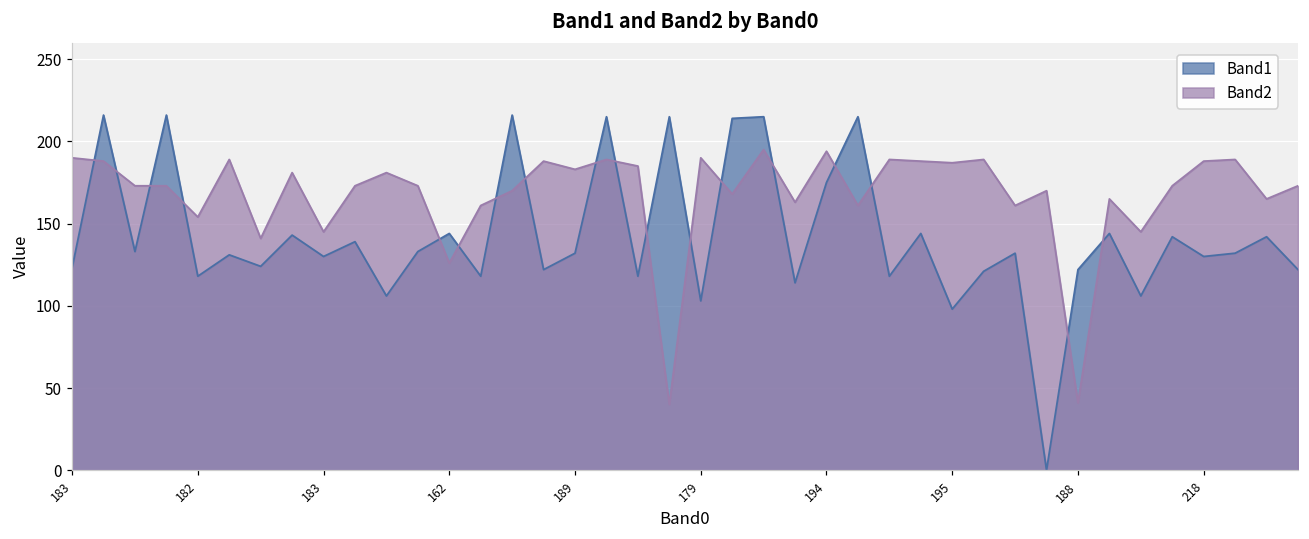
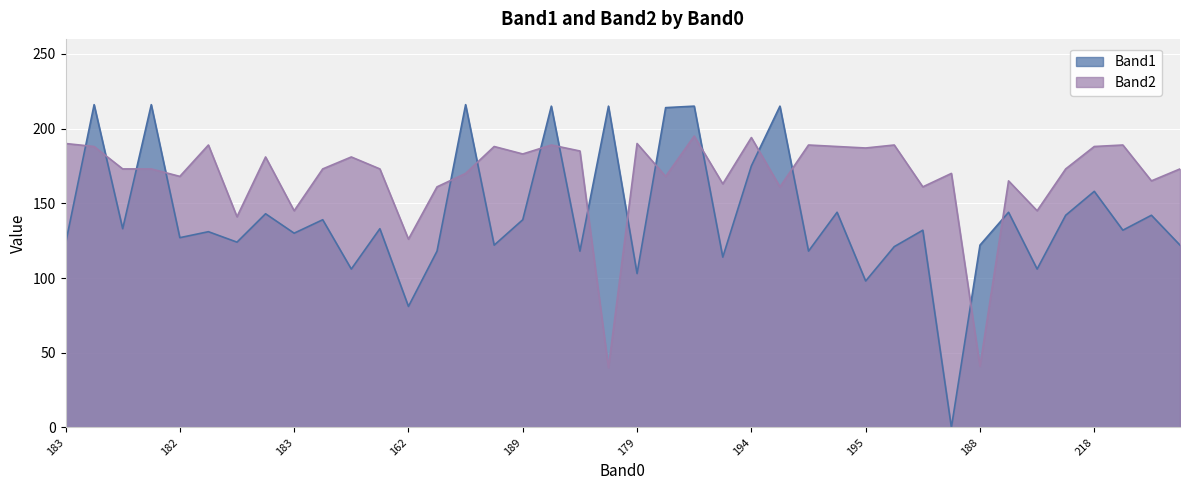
  {
    "Band1": {
-     "182": 118,
-     "162": 144,
-     "189": 132,
+     "182": 127,
+     "162": 81,
+     "189": 139,
      "179": 103,
      "194": 175,
      "195": 98,
      "188": 122,
-     "218": 130
+     "218": 158
    },
    "Band2": {
-     "182": 154,
+     "182": 168,
      "162": 126,
      "189": 183,
      "179": 190,
      "194": 194,
      "195": 187,
      "188": 41,
      "218": 188
    }
  }
